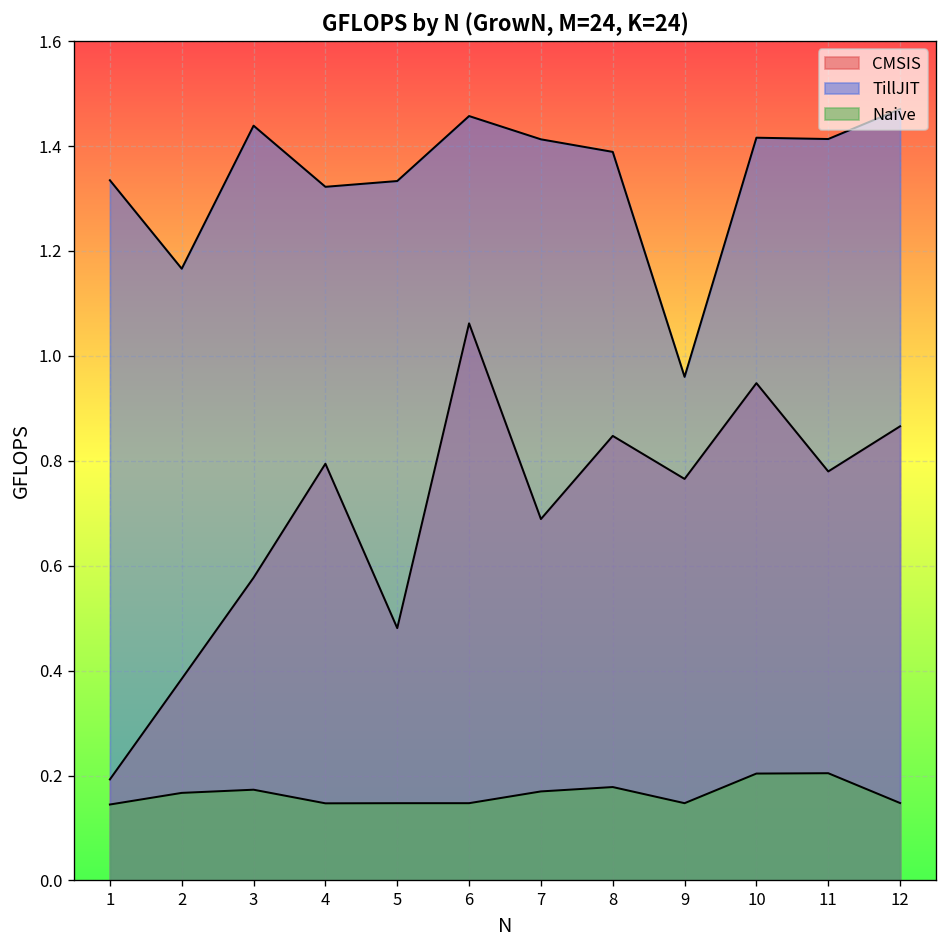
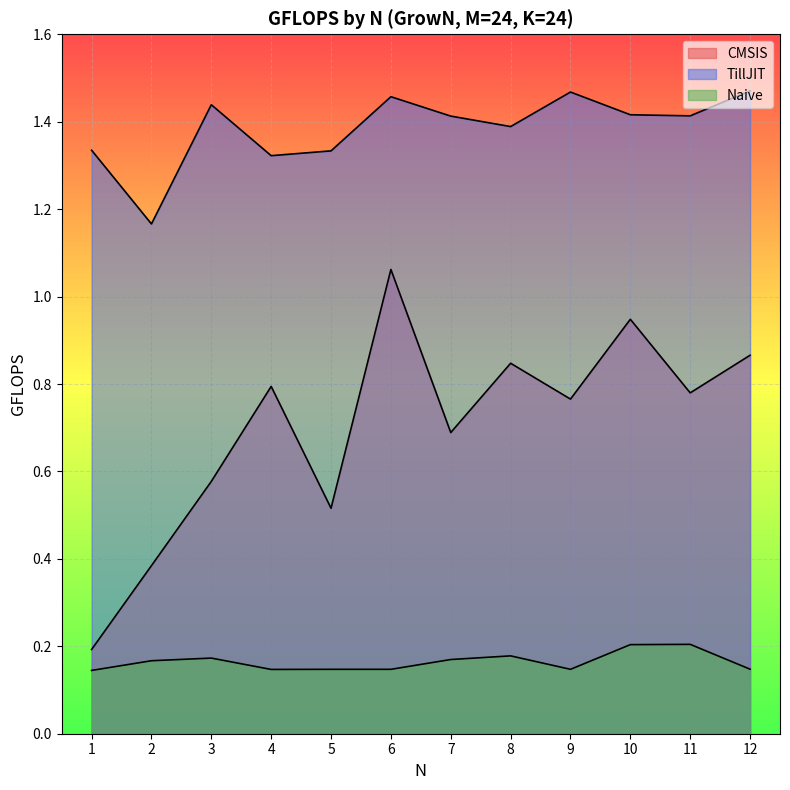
  {
    "CMSIS": {
      "1": 0.19,
      "2": 0.38,
      "3": 0.58,
      "4": 0.79,
-     "5": 0.48,
+     "5": 0.52,
      "6": 1.06,
      "7": 0.69,
      "8": 0.85,
      "9": 0.77,
      "10": 0.95,
      "11": 0.78,
      "12": 0.87
    },
    "TillJIT": {
      "1": 1.33,
      "2": 1.17,
      "3": 1.44,
      "4": 1.32,
      "5": 1.33,
      "6": 1.46,
      "7": 1.41,
      "8": 1.39,
-     "9": 0.96,
+     "9": 1.47,
      "10": 1.42,
      "11": 1.41
    },
    "Naive": {
      "1": 0.14,
      "2": 0.17,
      "3": 0.17,
      "4": 0.15,
      "5": 0.15,
      "6": 0.15,
      "7": 0.17,
      "8": 0.18,
      "9": 0.15,
      "10": 0.20,
      "11": 0.20,
      "12": 0.15
    }
  }
